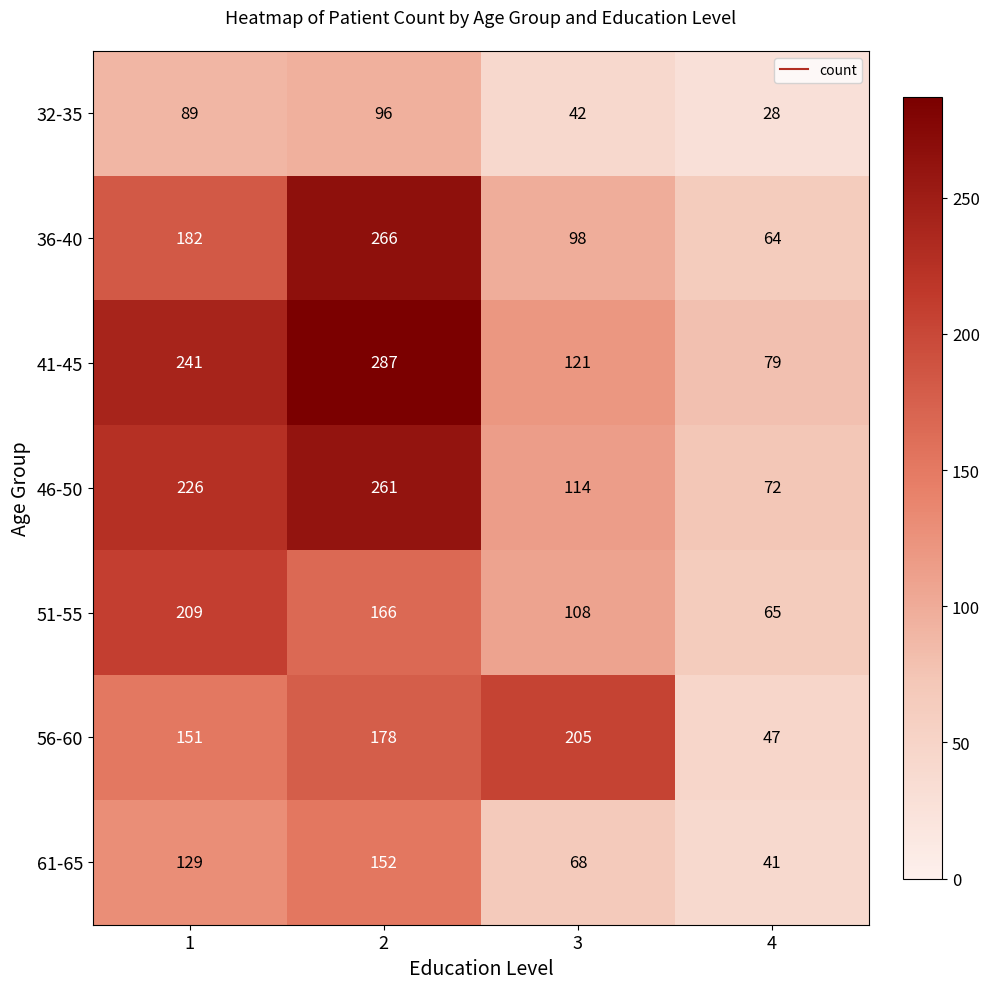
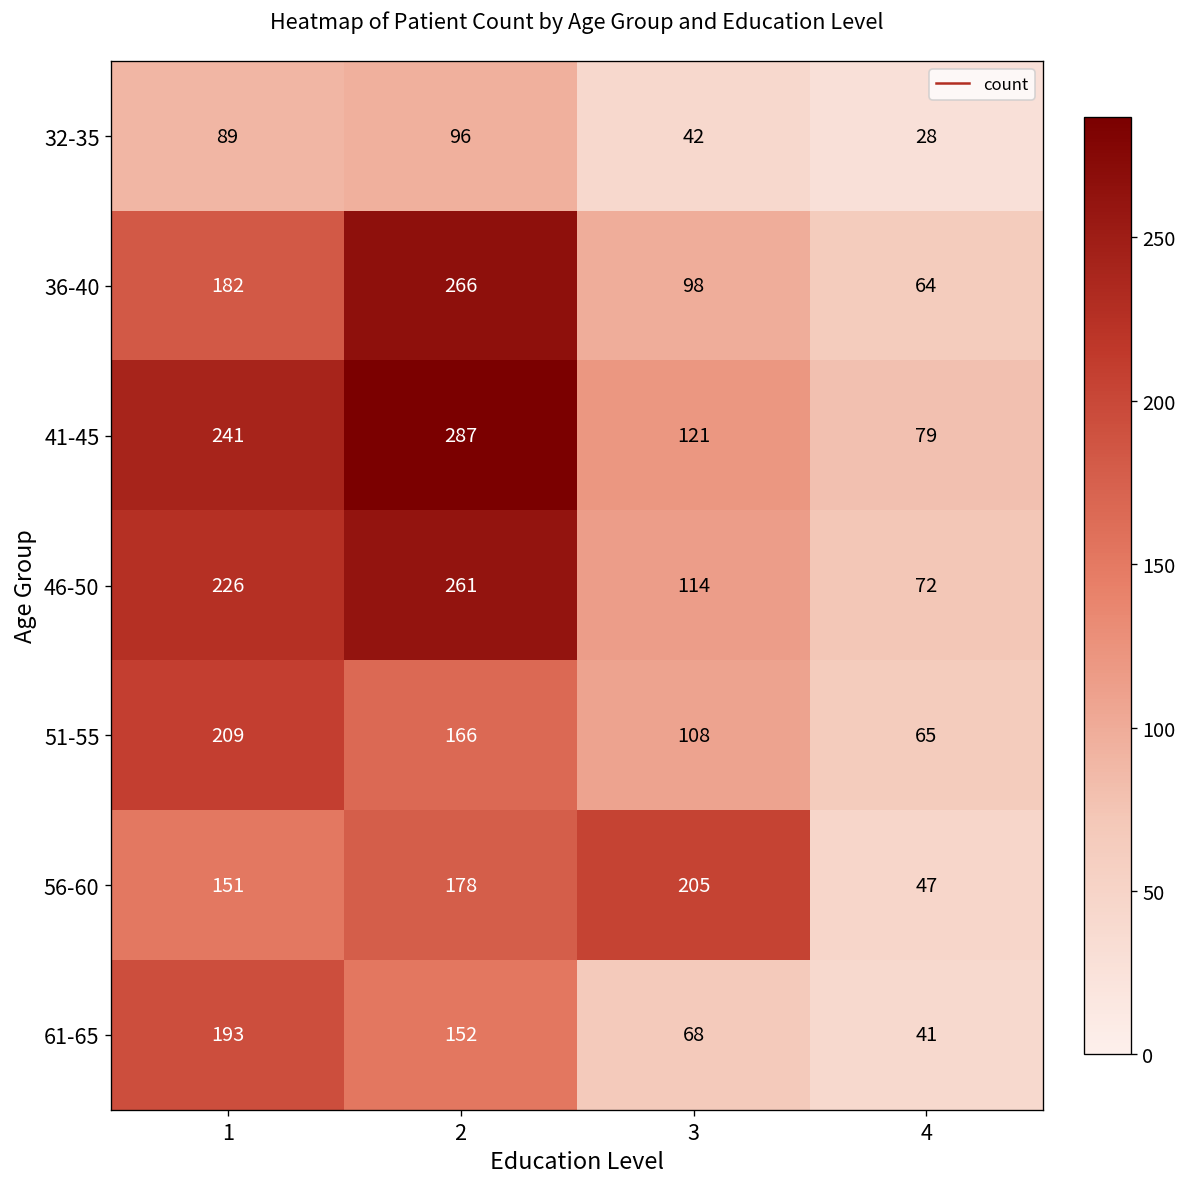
  {
    "32-35": {
      "1": 89,
      "2": 96,
      "3": 42,
      "4": 28
    },
    "36-40": {
      "1": 182,
      "2": 266,
      "3": 98,
      "4": 64
    },
    "41-45": {
      "1": 241,
      "2": 287,
      "3": 121,
      "4": 79
    },
    "46-50": {
      "1": 226,
      "2": 261,
      "3": 114,
      "4": 72
    },
    "51-55": {
      "1": 209,
      "2": 166,
      "3": 108,
      "4": 65
    },
    "56-60": {
      "1": 151,
      "2": 178,
      "3": 205,
      "4": 47
    },
    "61-65": {
-     "1": 129,
+     "1": 193,
      "2": 152,
      "3": 68,
      "4": 41
    }
  }
